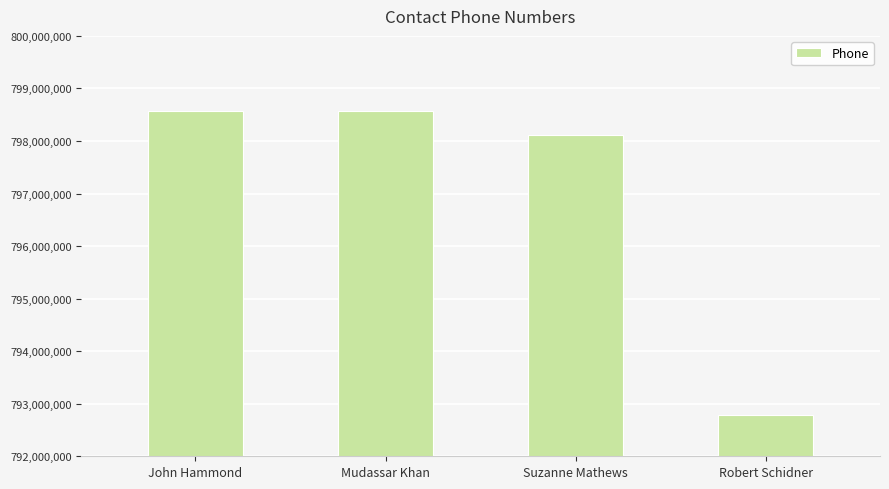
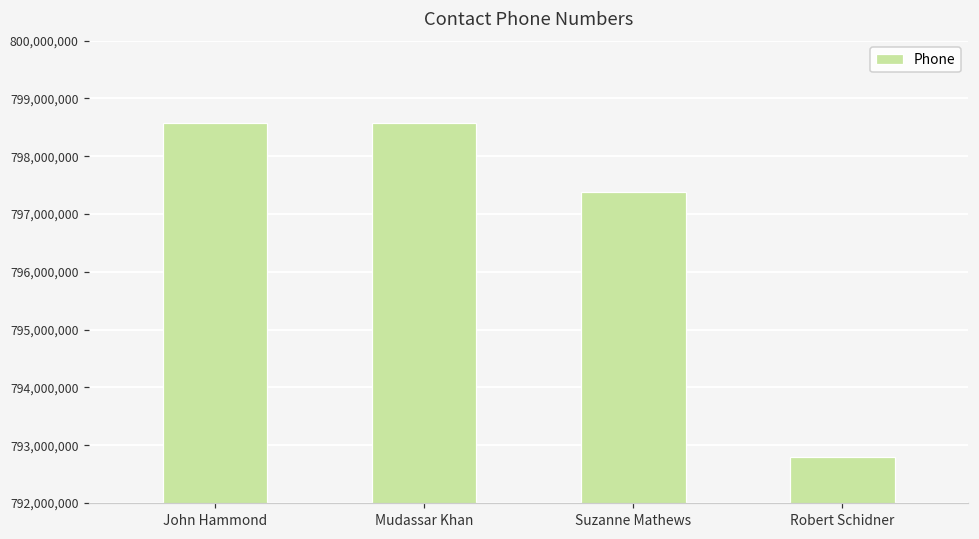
  {
    "John Hammond": "798,600,000",
    "Mudassar Khan": "798,600,000",
-   "Suzanne Mathews": "798,100,000",
+   "Suzanne Mathews": "797,400,000",
    "Robert Schidner": "792,800,000"
  }
